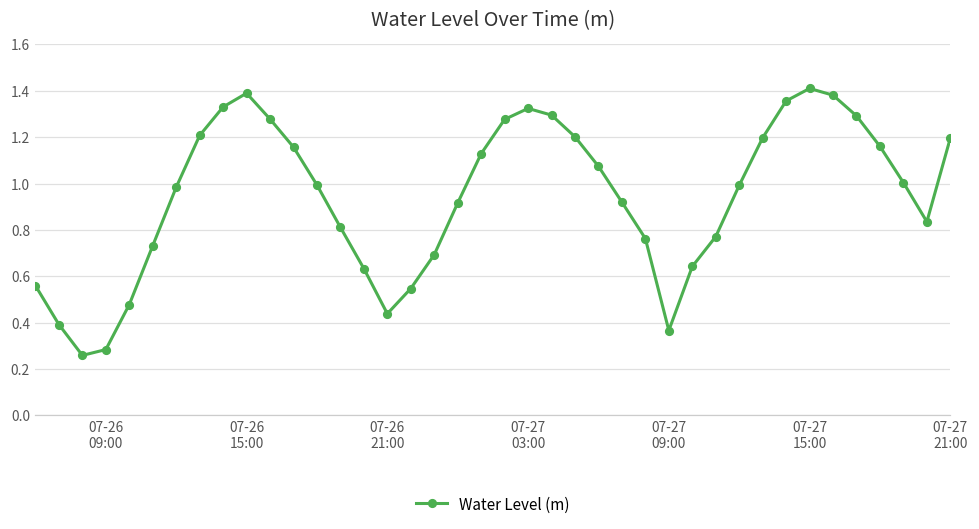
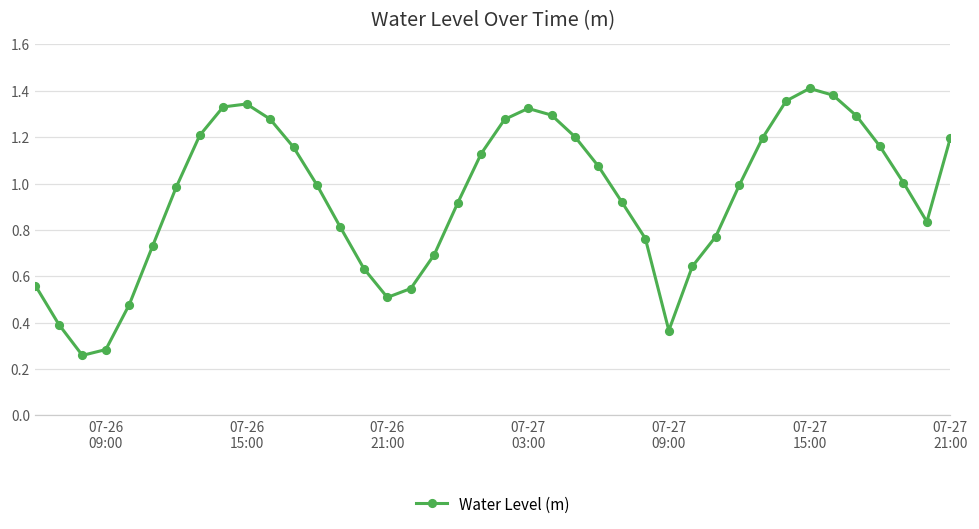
  {
    "07-26 09:00": 0.28,
-   "07-26 15:00": 1.39,
-   "07-26 21:00": 0.44,
+   "07-26 15:00": 1.34,
+   "07-26 21:00": 0.51,
    "07-27 03:00": 1.32,
    "07-27 09:00": 0.37,
    "07-27 15:00": 1.41,
    "07-27 21:00": 1.20
  }
